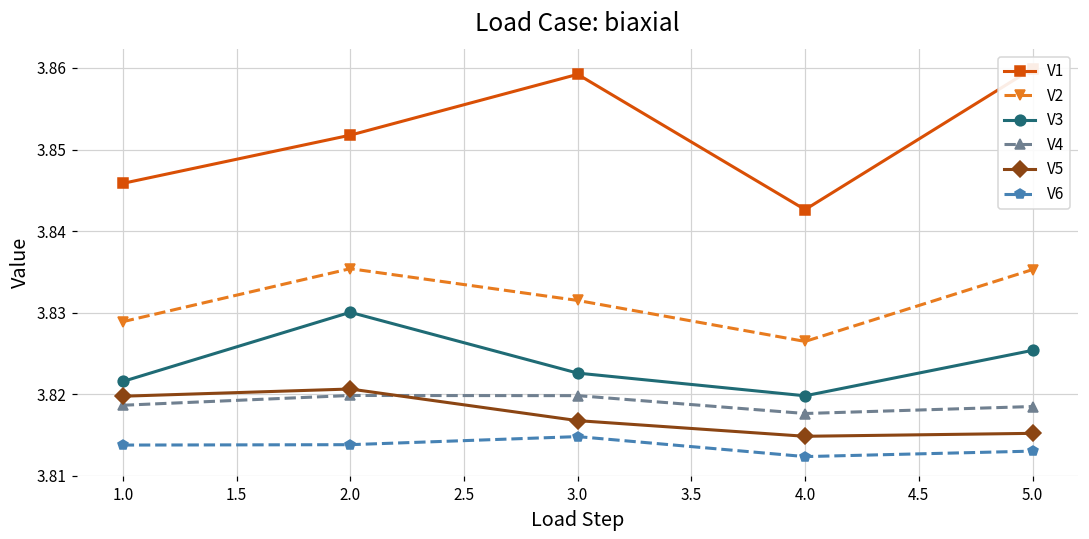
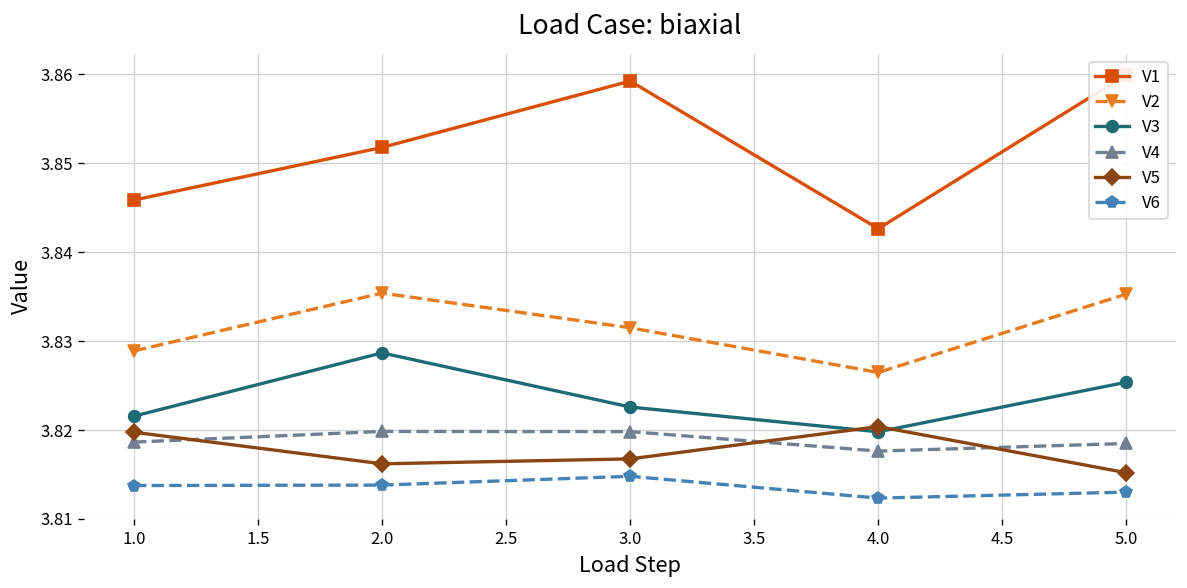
  {
    "V3": {
      "1.0": 3.822,
-     "2.0": 3.830,
+     "2.0": 3.829,
      "3.0": 3.823,
      "4.0": 3.820,
      "5.0": 3.825
    },
    "V5": {
      "1.0": 3.820,
-     "2.0": 3.821,
+     "2.0": 3.816,
      "3.0": 3.817,
-     "4.0": 3.815,
+     "4.0": 3.820,
      "5.0": 3.815
    }
  }
